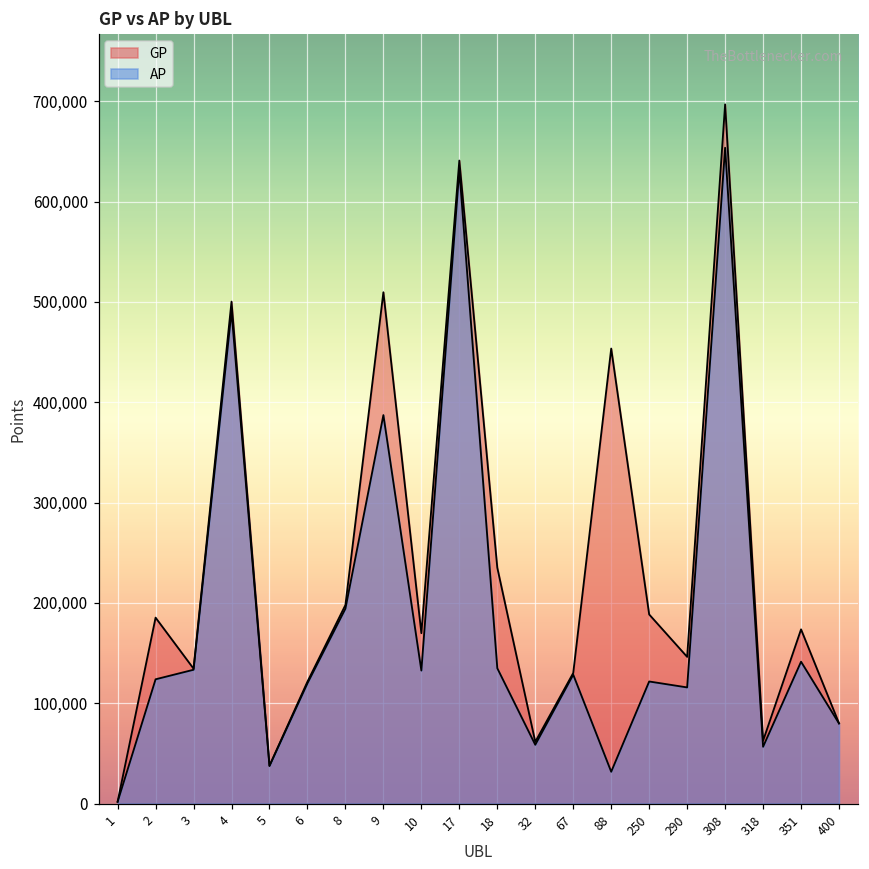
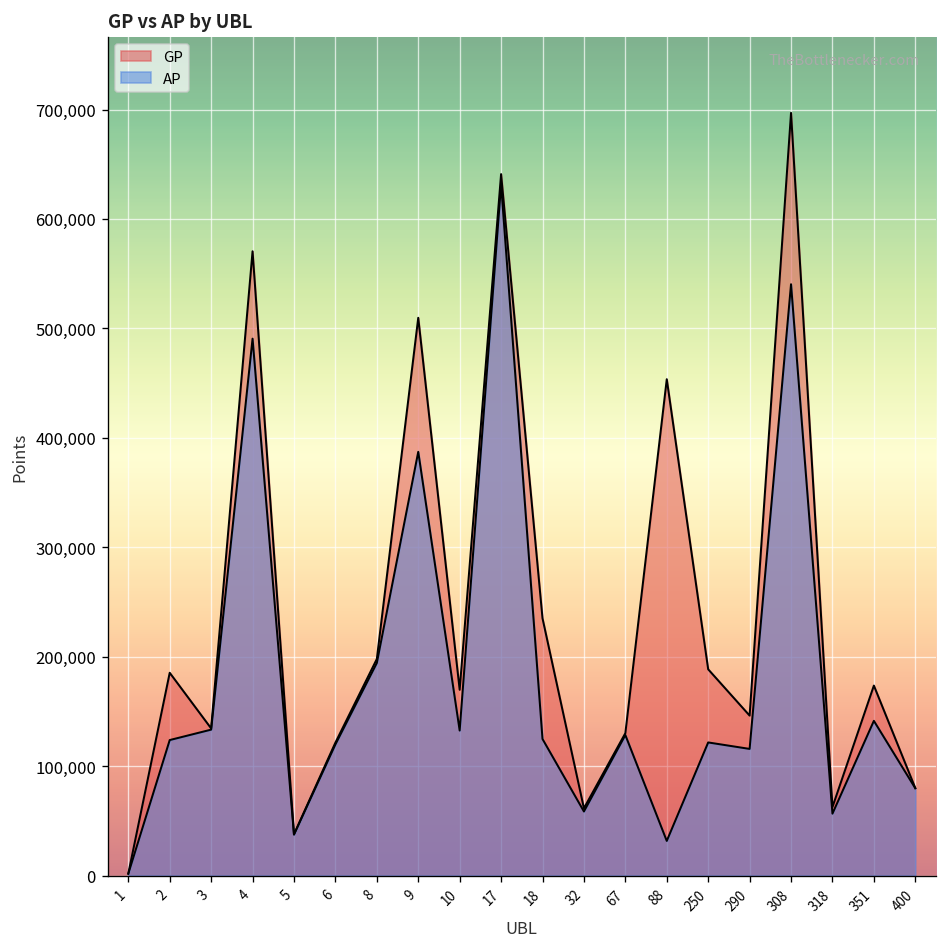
  {
    "GP": {
      "2": "190,000",
-     "4": "500,000",
+     "4": "570,000",
      "8": "200,000",
      "9": "510,000",
      "10": "170,000",
      "17": "640,000",
      "18": "240,000",
      "32": "60,000",
      "88": "450,000",
      "250": "190,000",
      "290": "150,000",
      "308": "700,000",
      "318": "60,000",
      "351": "170,000"
    },
    "AP": {
      "2": "120,000",
      "4": "490,000",
      "8": "190,000",
      "9": "390,000",
      "10": "130,000",
      "17": "630,000",
-     "18": "130,000",
+     "18": "120,000",
      "32": "60,000",
      "88": "30,000",
      "250": "120,000",
      "290": "120,000",
-     "308": "650,000",
+     "308": "540,000",
      "318": "60,000",
      "351": "140,000"
    }
  }
